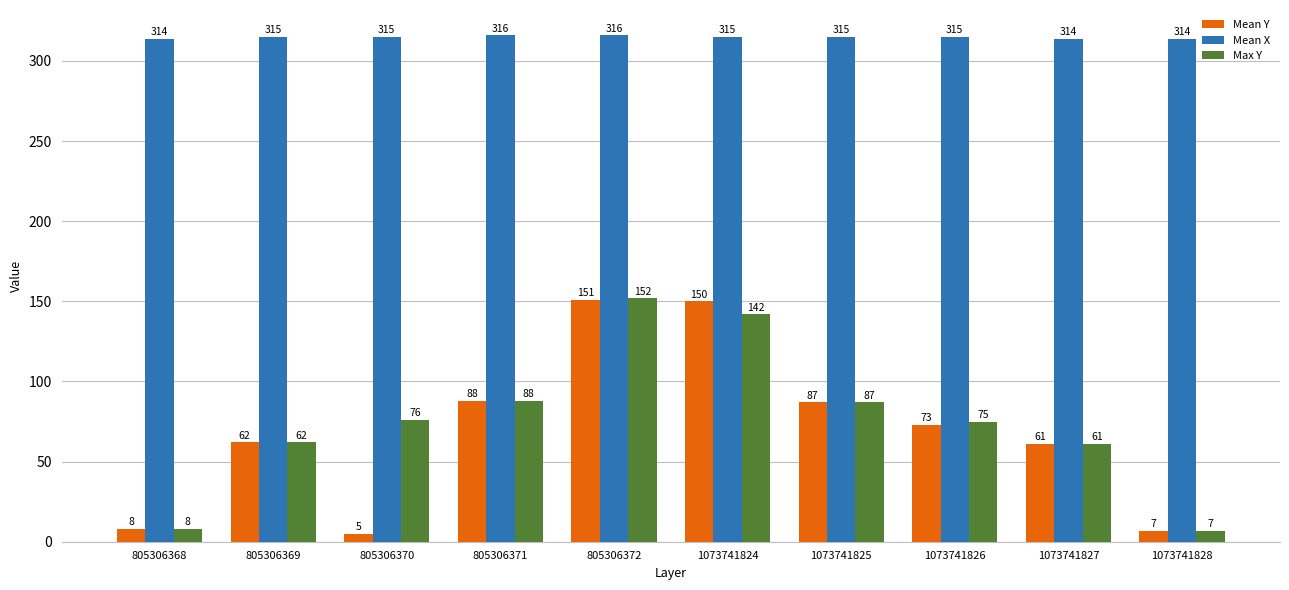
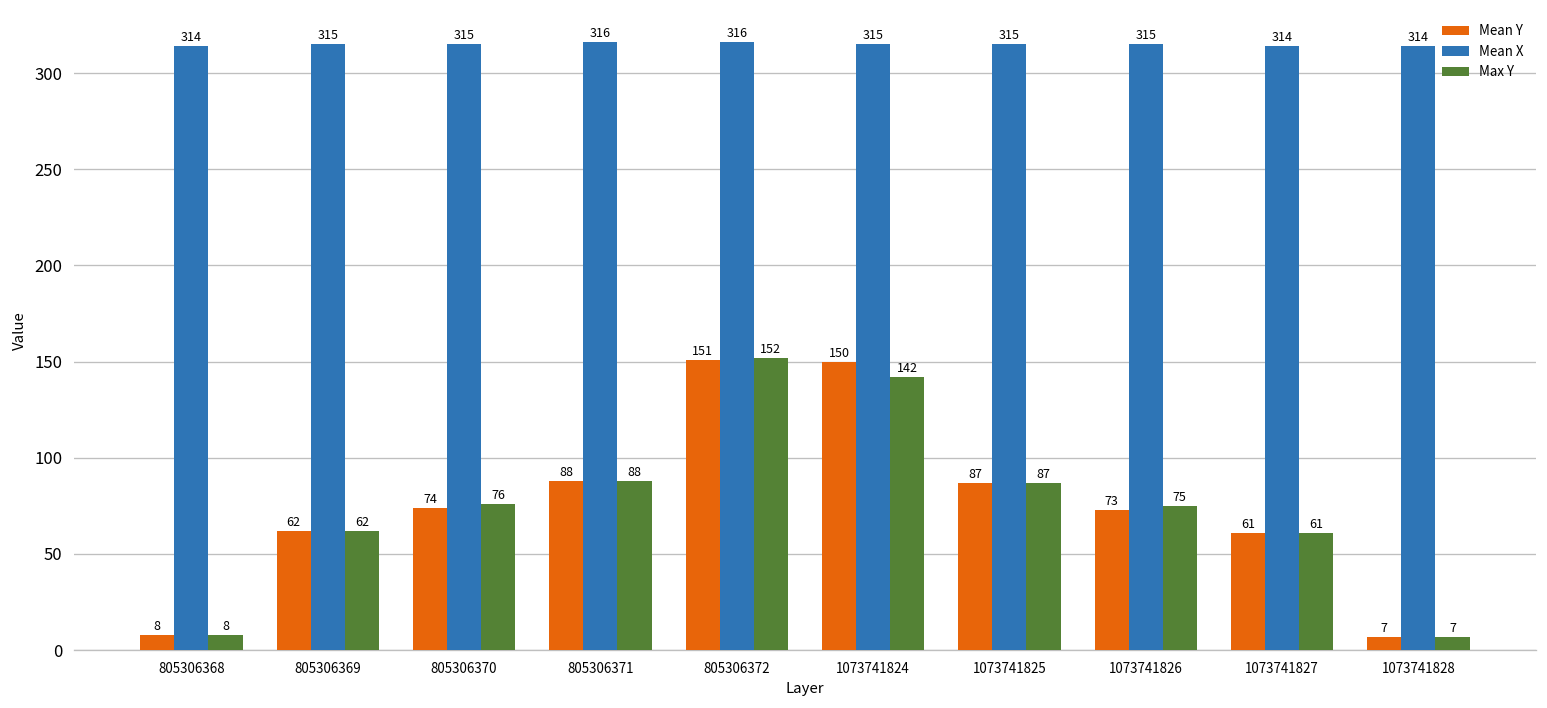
  {
    "Mean Y": {
      "805306368": 8,
      "805306369": 62,
-     "805306370": 5,
+     "805306370": 74,
      "805306371": 88,
      "805306372": 151,
      "1073741824": 150,
      "1073741825": 87,
      "1073741826": 73,
      "1073741827": 61,
      "1073741828": 7
    },
    "Mean X": {
      "805306368": 314,
      "805306369": 315,
      "805306370": 315,
      "805306371": 316,
      "805306372": 316,
      "1073741824": 315,
      "1073741825": 315,
      "1073741826": 315,
      "1073741827": 314,
      "1073741828": 314
    },
    "Max Y": {
      "805306368": 8,
      "805306369": 62,
      "805306370": 76,
      "805306371": 88,
      "805306372": 152,
      "1073741824": 142,
      "1073741825": 87,
      "1073741826": 75,
      "1073741827": 61,
      "1073741828": 7
    }
  }
